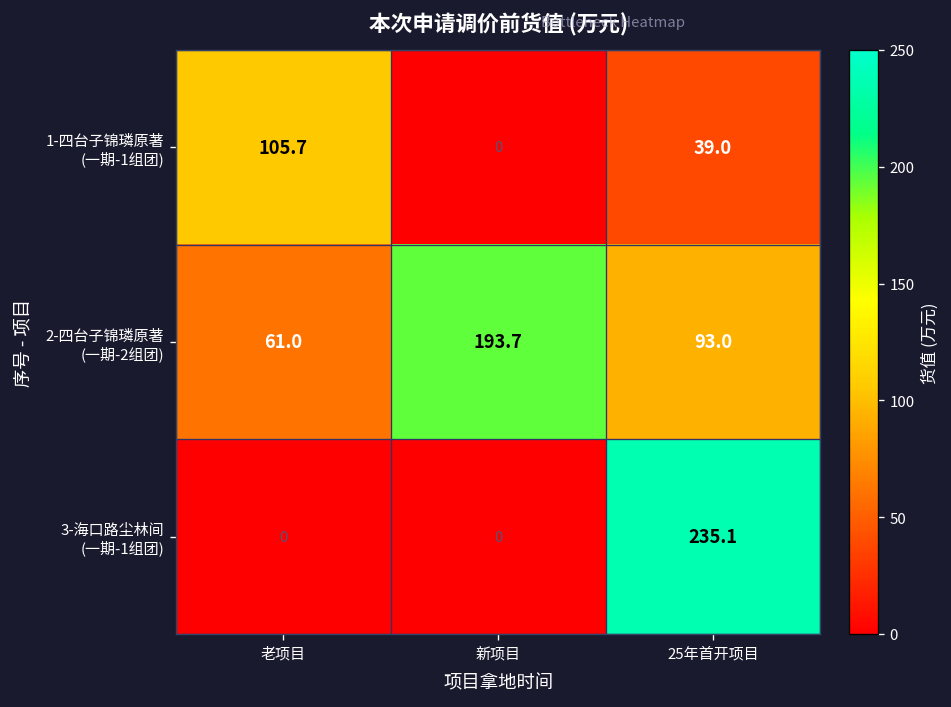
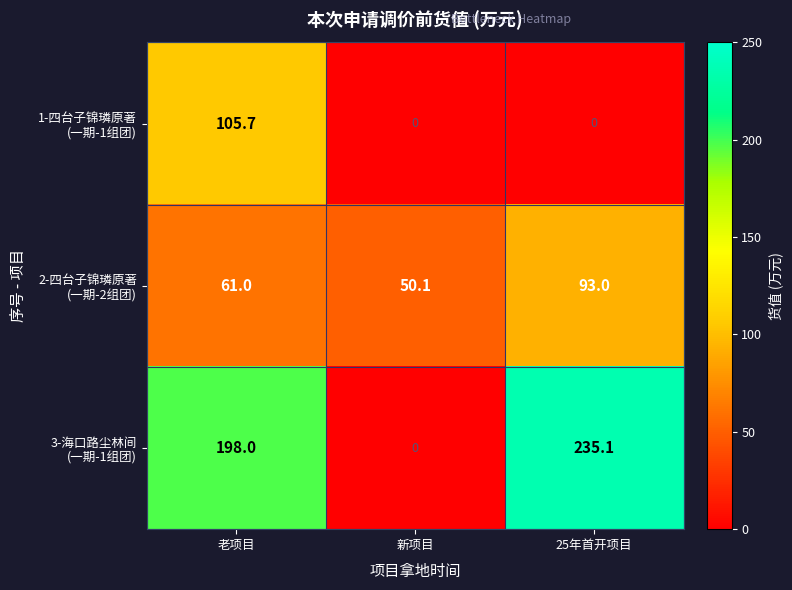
  {
    "1-四台子锦璘原著 (一期-1组团)": {
      "老项目": 105.7,
      "新项目": 0,
-     "25年首开项目": 39.0
+     "25年首开项目": 0
    },
    "2-四台子锦璘原著 (一期-2组团)": {
      "老项目": 61.0,
-     "新项目": 193.7,
+     "新项目": 50.1,
      "25年首开项目": 93.0
    },
    "3-海口路尘林间 (一期-1组团)": {
-     "老项目": 0,
+     "老项目": 198.0,
      "新项目": 0,
      "25年首开项目": 235.1
    }
  }
